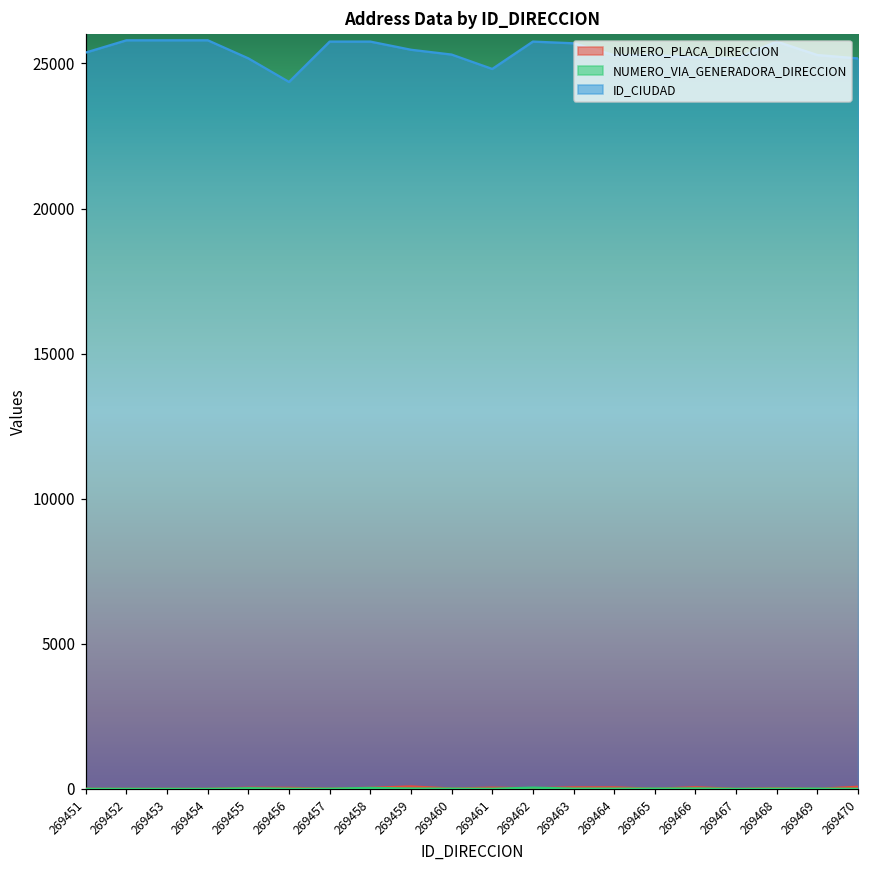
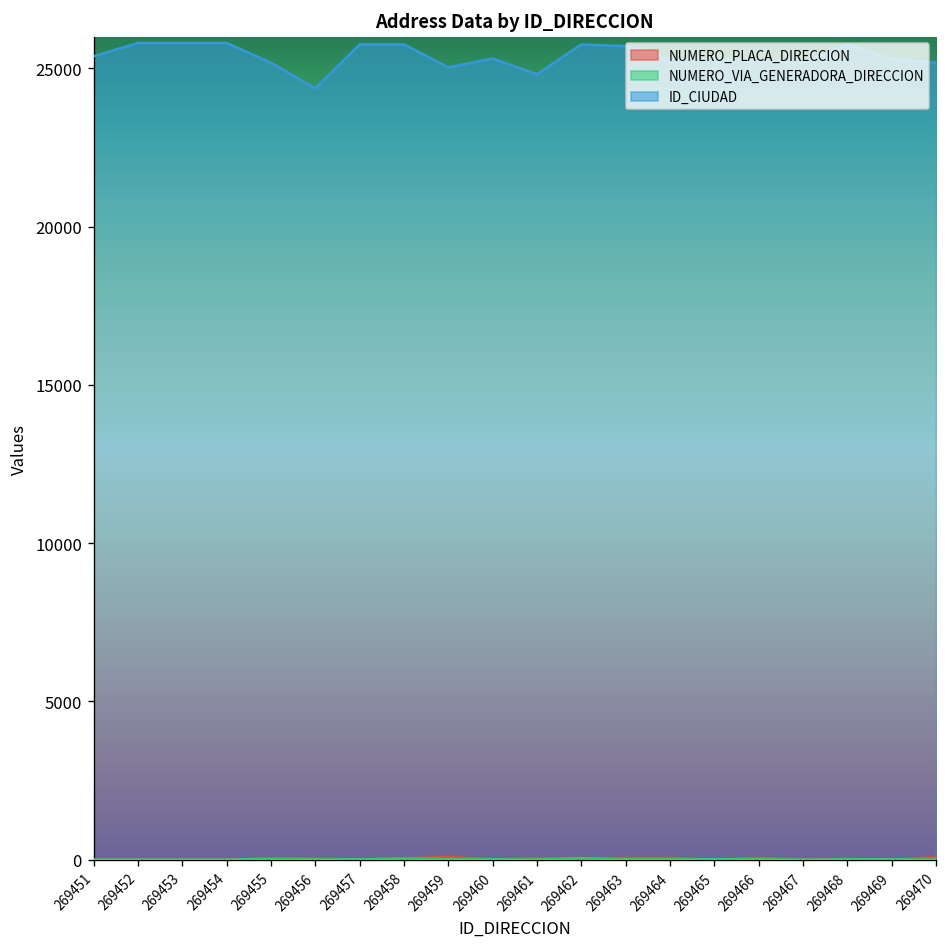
  {
    "ID_CIUDAD": {
      "269451": 25400,
      "269452": 25800,
      "269453": 25800,
      "269454": 25800,
      "269455": 25200,
      "269456": 24400,
      "269457": 25800,
      "269458": 25800,
-     "269459": 25500,
+     "269459": 25000,
      "269460": 25300,
      "269461": 24800,
      "269462": 25800,
      "269463": 25700,
      "269470": 25200
    }
  }
